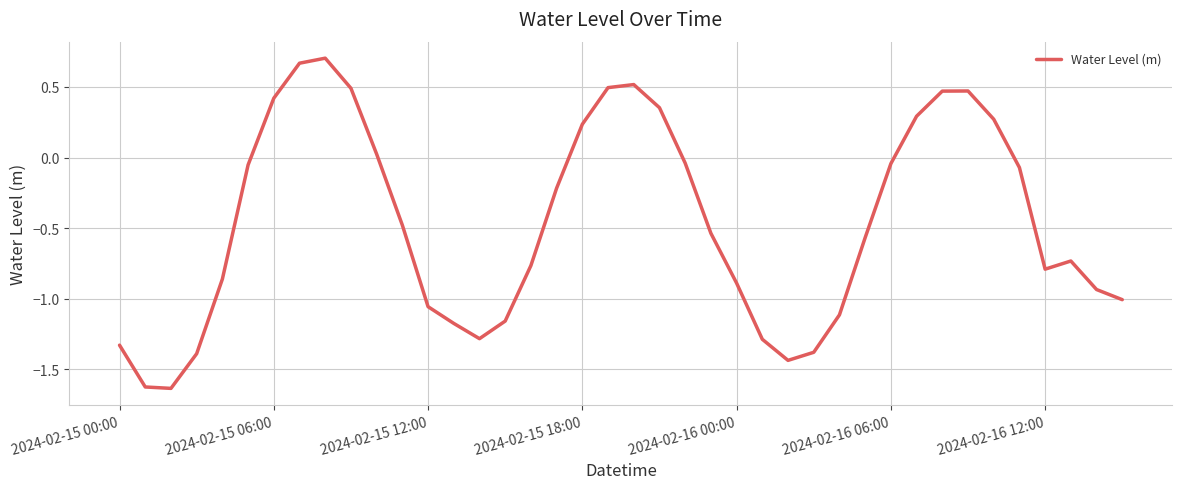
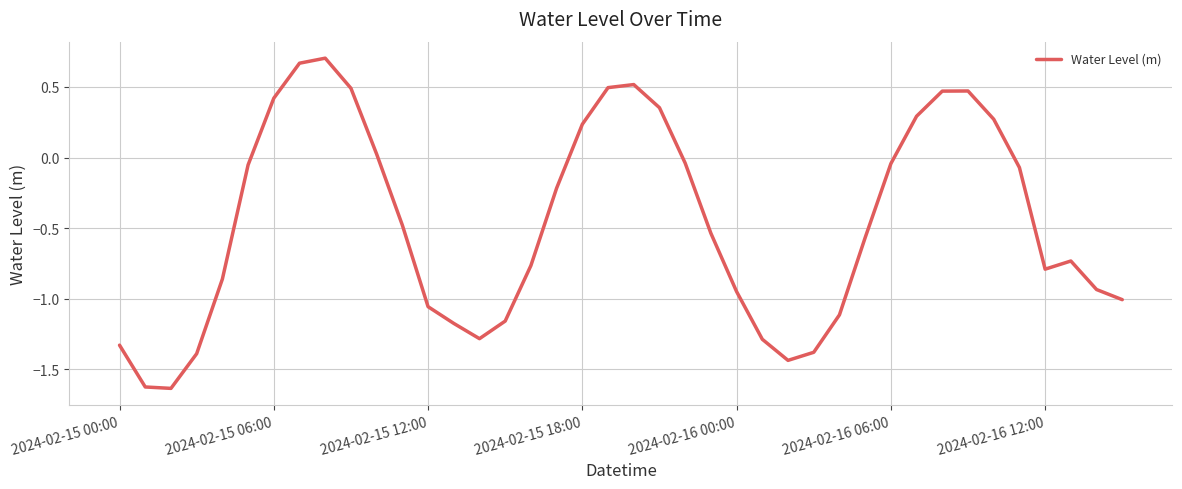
  {
    "2024-02-15 00:00": -1.33,
    "2024-02-15 06:00": 0.42,
    "2024-02-15 12:00": -1.06,
    "2024-02-15 18:00": 0.24,
-   "2024-02-16 00:00": -0.89,
+   "2024-02-16 00:00": -0.95,
    "2024-02-16 06:00": -0.04,
    "2024-02-16 12:00": -0.79
  }
